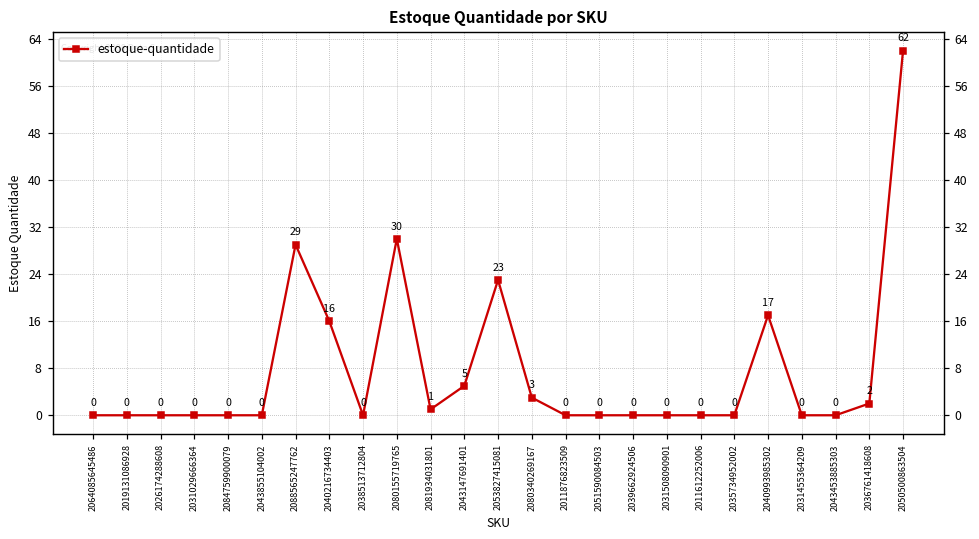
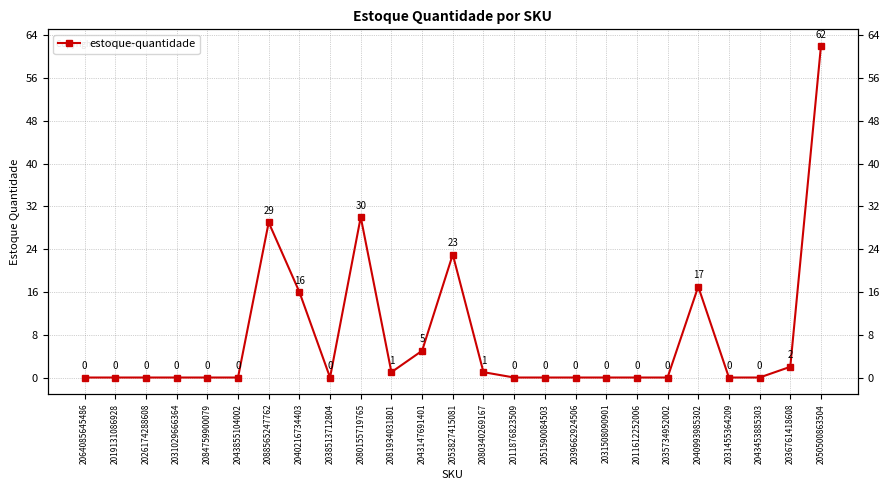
  {
    "2064085645486": 0,
    "2019131086928": 0,
    "2026174288608": 0,
    "2031029666364": 0,
    "2084759900079": 0,
    "2043855104002": 0,
    "2088565247762": 29,
    "2040216734403": 16,
    "2038513712804": 0,
    "2080155719765": 30,
    "2081934031801": 1,
    "2043147691401": 5,
    "2053827415081": 23,
-   "2080340269167": 3,
+   "2080340269167": 1,
    "2011876823509": 0,
    "2051590084503": 0,
    "2039662924506": 0,
    "2031508090901": 0,
    "2011612252006": 0,
    "2035734952002": 0,
    "2040993985302": 17,
    "2031455364209": 0,
    "2043453885303": 0,
    "2036761418608": 2,
    "2050500863504": 62
  }
